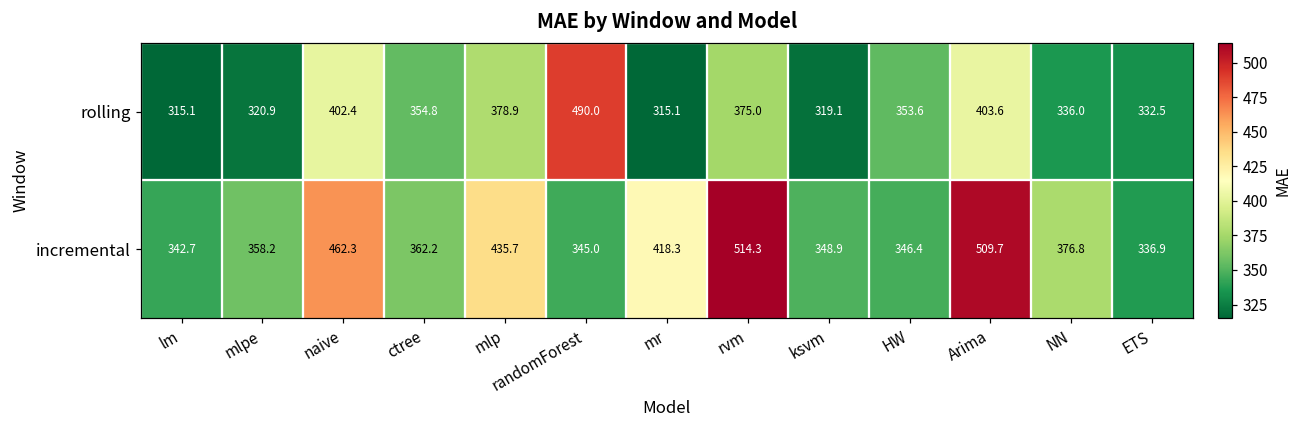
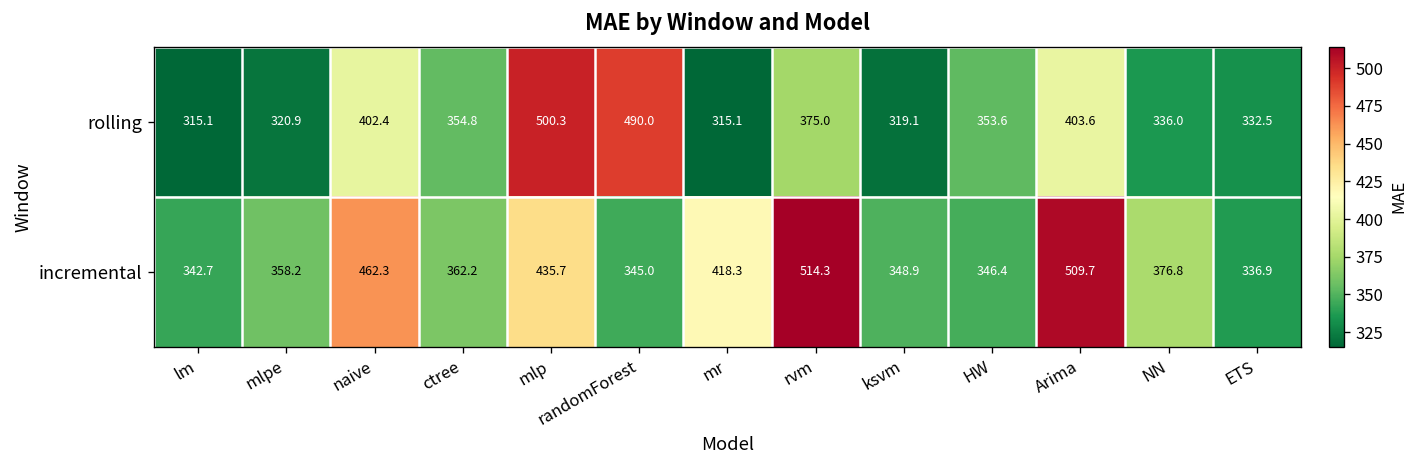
  {
    "rolling": {
      "lm": 315.1,
      "mlpe": 320.9,
      "naive": 402.4,
      "ctree": 354.8,
-     "mlp": 378.9,
+     "mlp": 500.3,
      "randomForest": 490.0,
      "mr": 315.1,
      "rvm": 375.0,
      "ksvm": 319.1,
      "HW": 353.6,
      "Arima": 403.6,
      "NN": 336.0,
      "ETS": 332.5
    },
    "incremental": {
      "lm": 342.7,
      "mlpe": 358.2,
      "naive": 462.3,
      "ctree": 362.2,
      "mlp": 435.7,
      "randomForest": 345.0,
      "mr": 418.3,
      "rvm": 514.3,
      "ksvm": 348.9,
      "HW": 346.4,
      "Arima": 509.7,
      "NN": 376.8,
      "ETS": 336.9
    }
  }
